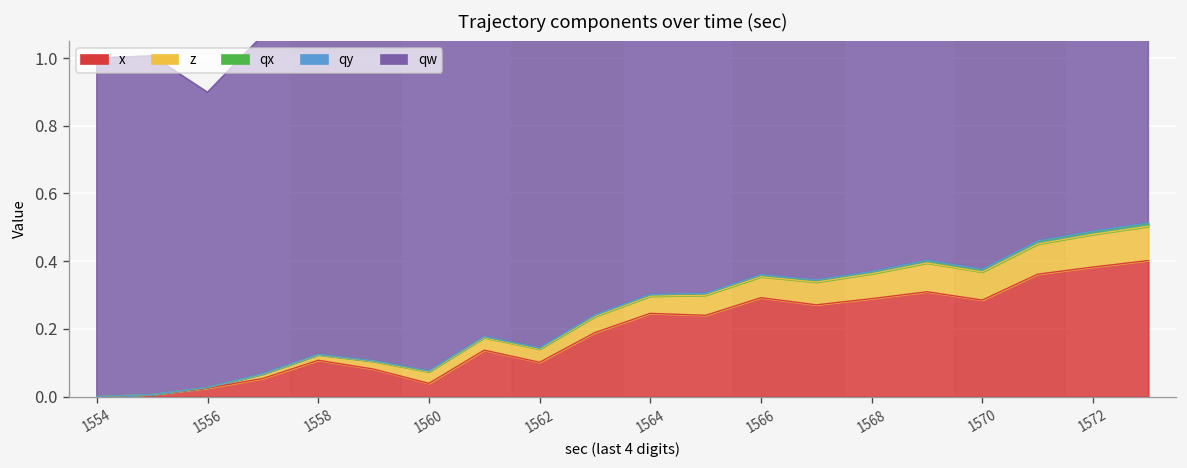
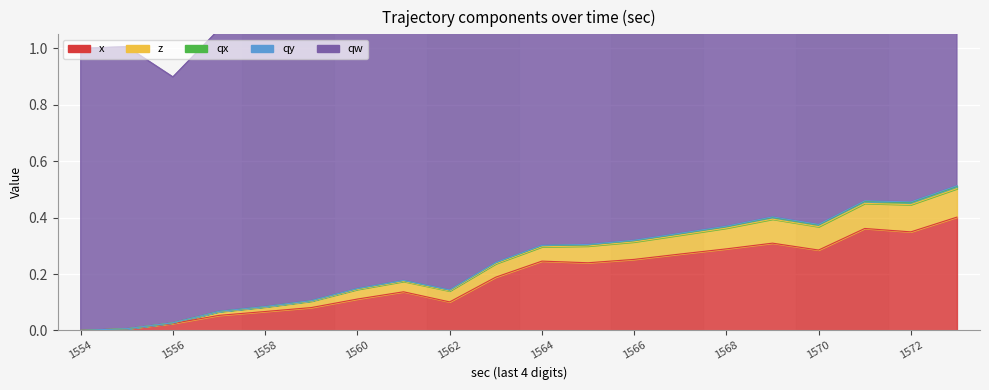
  {
    "x": {
-     "1558": 0.11,
-     "1560": 0.04,
+     "1558": 0.07,
+     "1560": 0.11,
      "1562": 0.10,
      "1564": 0.25,
-     "1566": 0.29,
+     "1566": 0.25,
      "1568": 0.29,
      "1570": 0.29,
-     "1572": 0.38
+     "1572": 0.35
    },
    "qw": {
      "1556": 0.87
    }
  }
